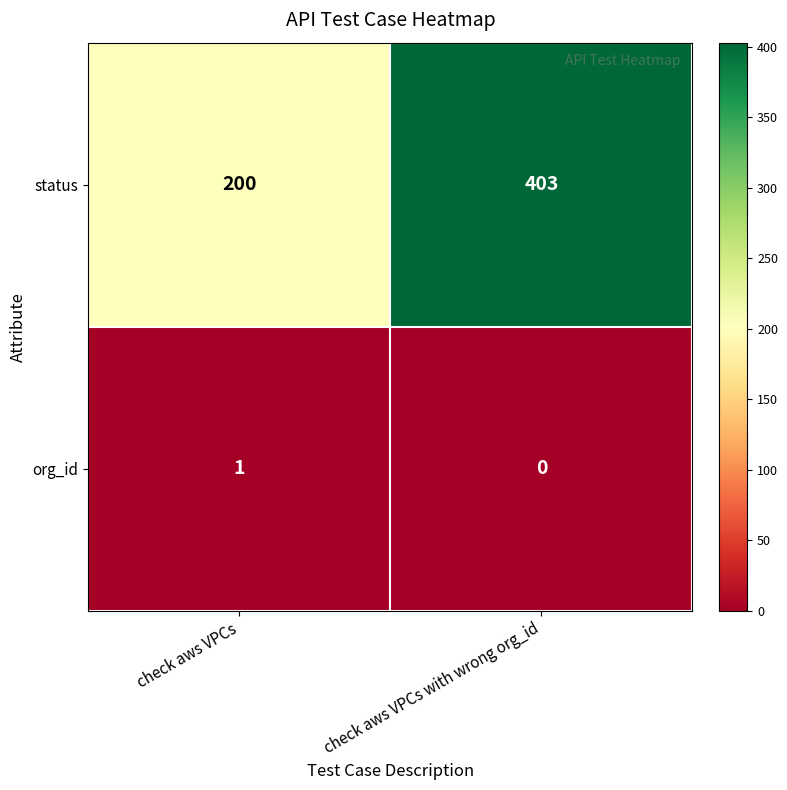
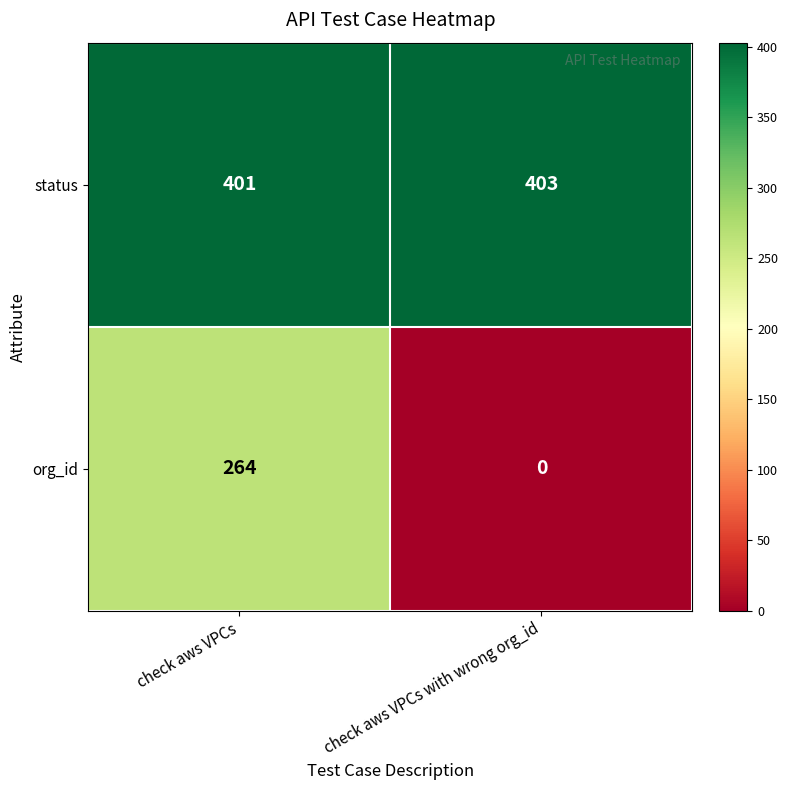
  {
    "status": {
-     "check aws VPCs": 200
+     "check aws VPCs": 401
    },
    "org_id": {
-     "check aws VPCs": 1,
+     "check aws VPCs": 264,
      "check aws VPCs with wrong org_id": 0
    }
  }
